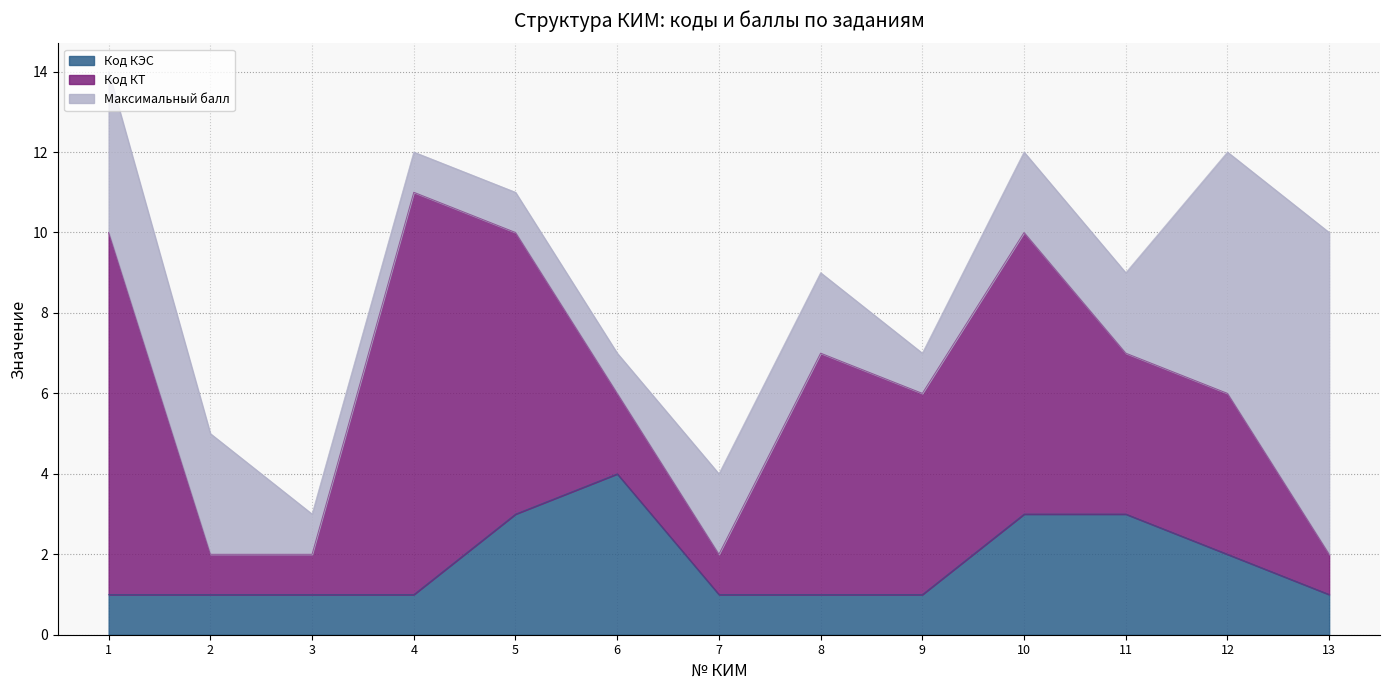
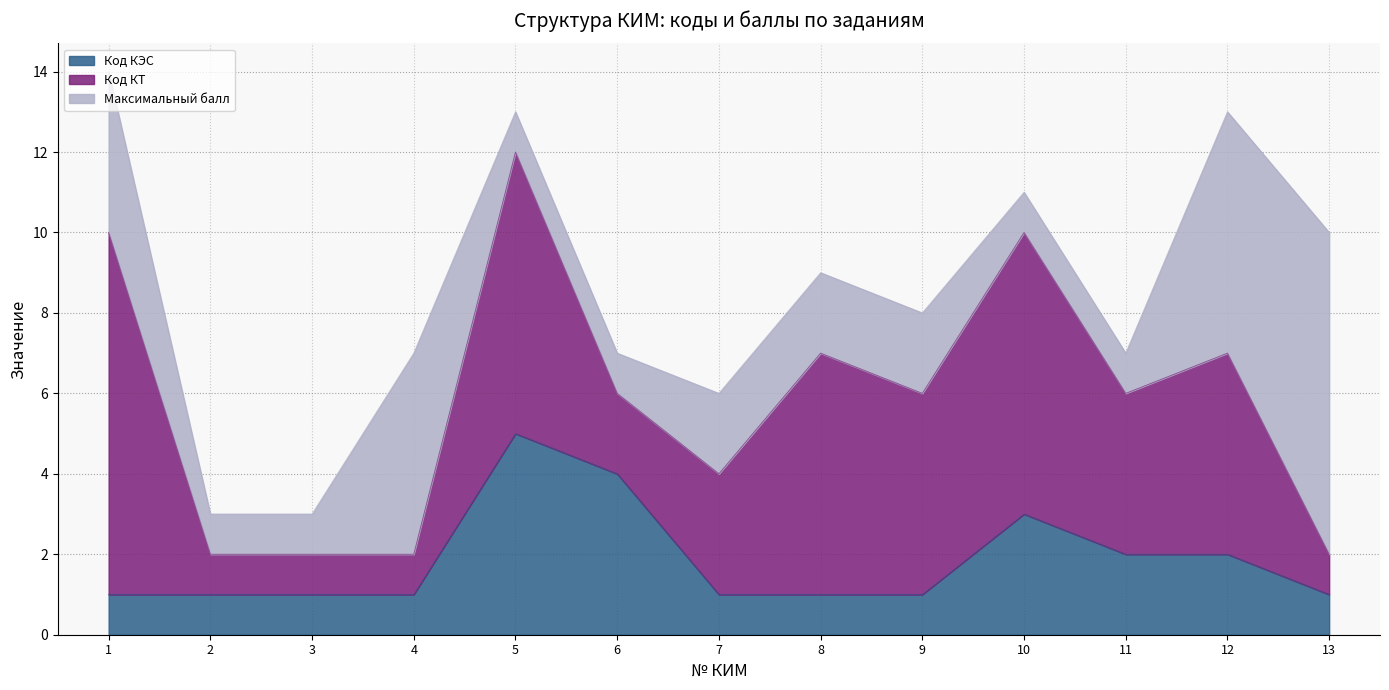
  {
    "Код КЭС": {
      "1": 1,
      "2": 1,
      "3": 1,
      "4": 1,
-     "5": 3,
+     "5": 5,
      "6": 4,
      "7": 1,
      "8": 1,
      "9": 1,
      "10": 3,
-     "11": 3,
+     "11": 2,
      "12": 2,
      "13": 1
    },
    "Код КТ": {
      "1": 9,
      "2": 1,
      "3": 1,
-     "4": 10,
+     "4": 1,
      "5": 7,
      "6": 2,
-     "7": 1,
+     "7": 3,
      "8": 6,
      "9": 5,
      "10": 7,
      "11": 4,
-     "12": 4,
+     "12": 5,
      "13": 1
    },
    "Максимальный балл": {
-     "2": 3,
+     "2": 1,
      "3": 1,
-     "4": 1,
+     "4": 5,
      "5": 1,
      "6": 1,
      "7": 2,
      "8": 2,
-     "9": 1,
-     "10": 2,
-     "11": 2,
+     "9": 2,
+     "10": 1,
+     "11": 1,
      "12": 6,
      "13": 8
    }
  }
